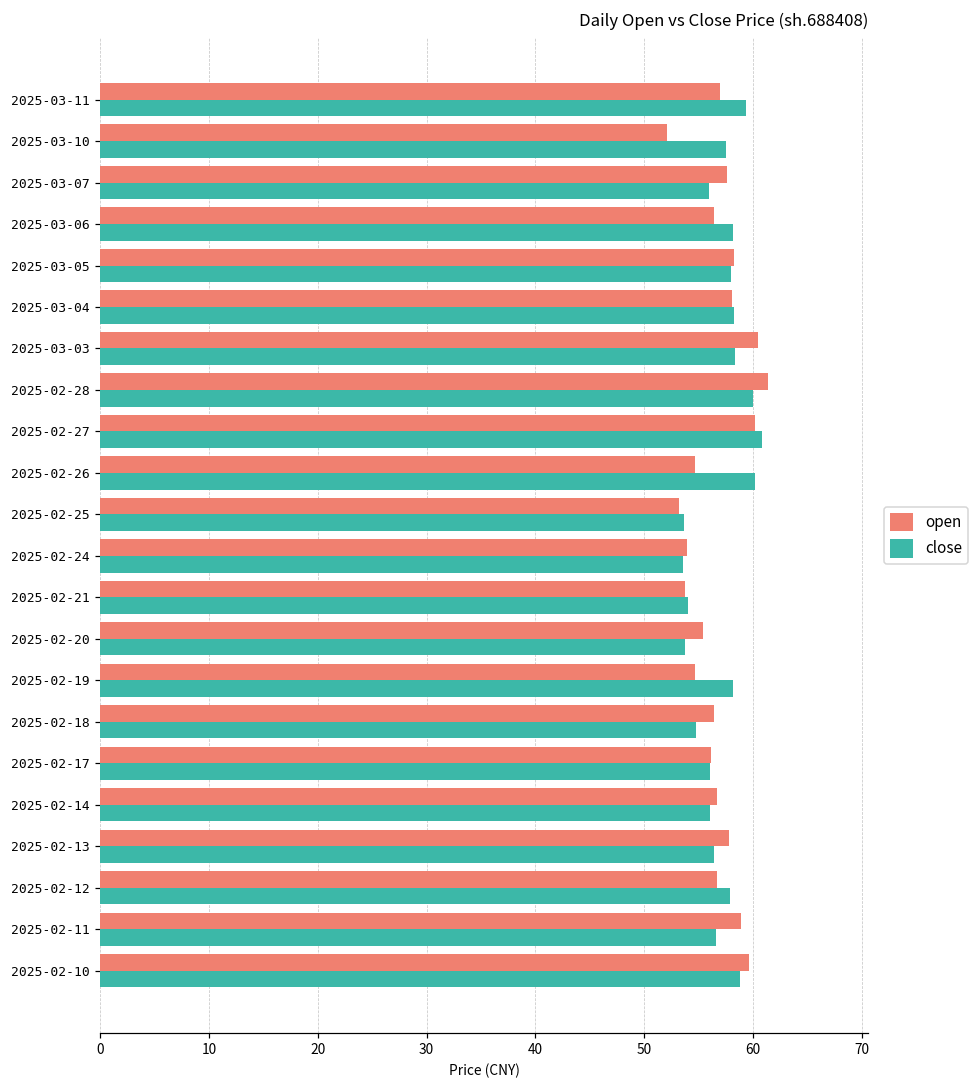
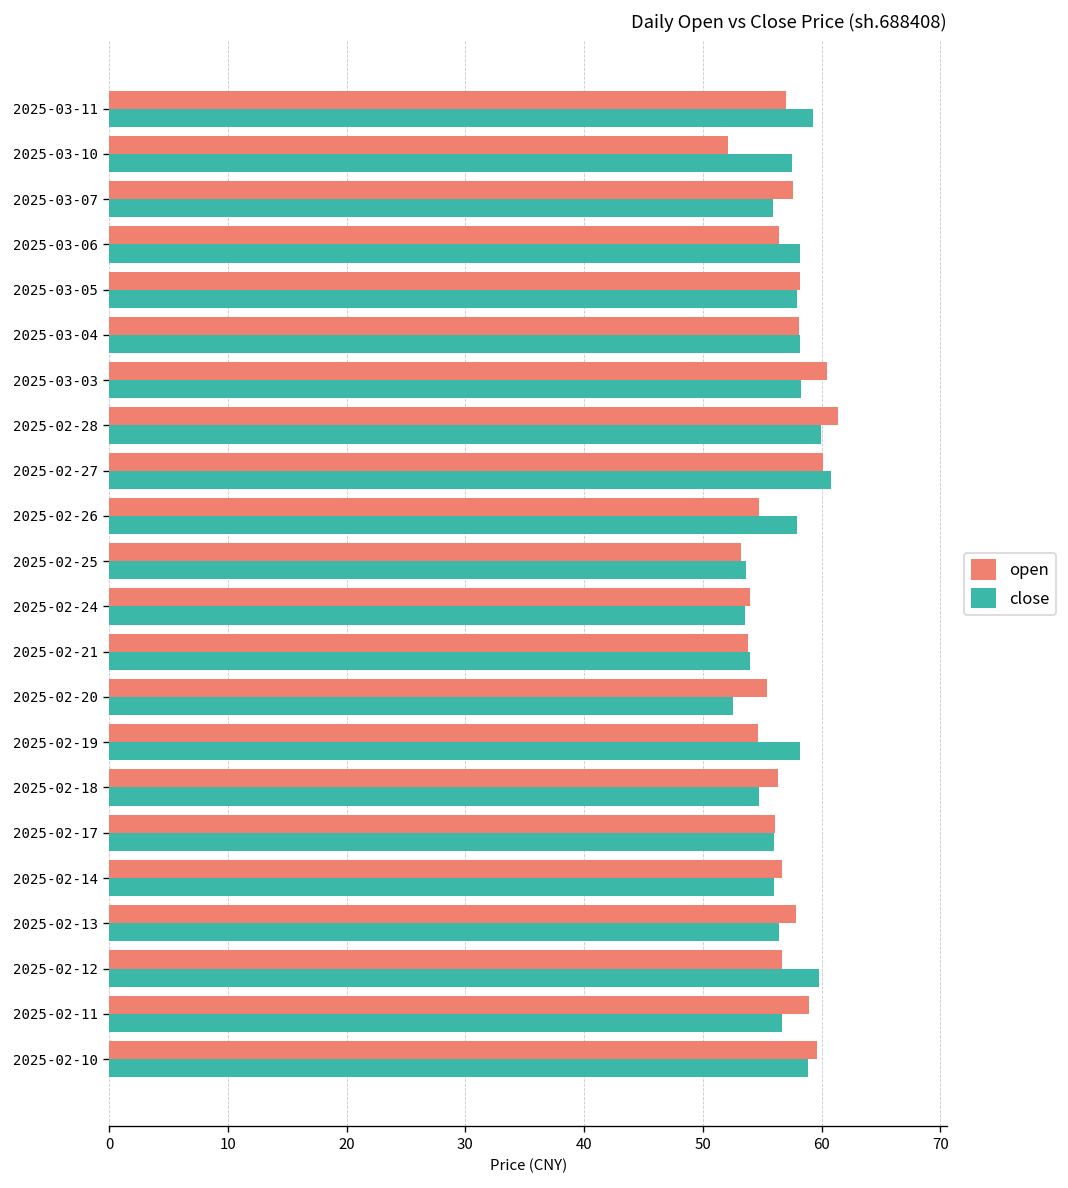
  {
    "open": {
      "2025-03-11": 57,
      "2025-03-10": 52,
      "2025-03-07": 58,
      "2025-03-06": 56,
      "2025-03-05": 58,
      "2025-03-04": 58,
      "2025-03-03": 60,
      "2025-02-28": 61,
      "2025-02-27": 60,
      "2025-02-26": 55,
      "2025-02-25": 53,
      "2025-02-24": 54,
      "2025-02-21": 54,
      "2025-02-20": 55,
      "2025-02-19": 55,
      "2025-02-18": 56,
      "2025-02-17": 56,
      "2025-02-14": 57,
      "2025-02-13": 58,
      "2025-02-12": 57,
      "2025-02-11": 59,
      "2025-02-10": 60
    },
    "close": {
      "2025-03-11": 59,
      "2025-03-10": 57,
      "2025-03-07": 56,
      "2025-03-06": 58,
      "2025-03-05": 58,
      "2025-03-04": 58,
      "2025-03-03": 58,
      "2025-02-28": 60,
      "2025-02-27": 61,
-     "2025-02-26": 60,
+     "2025-02-26": 58,
      "2025-02-25": 54,
      "2025-02-24": 54,
      "2025-02-21": 54,
-     "2025-02-20": 54,
+     "2025-02-20": 53,
      "2025-02-19": 58,
      "2025-02-18": 55,
      "2025-02-17": 56,
      "2025-02-14": 56,
      "2025-02-13": 56,
-     "2025-02-12": 58,
+     "2025-02-12": 60,
      "2025-02-11": 57,
      "2025-02-10": 59
    }
  }
